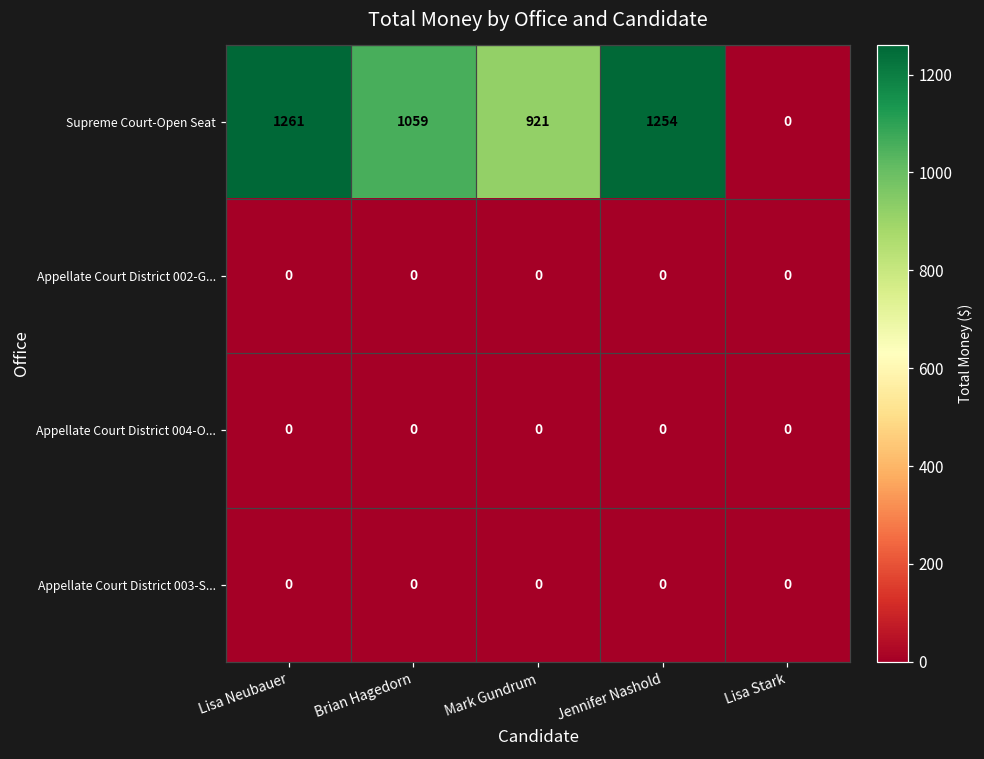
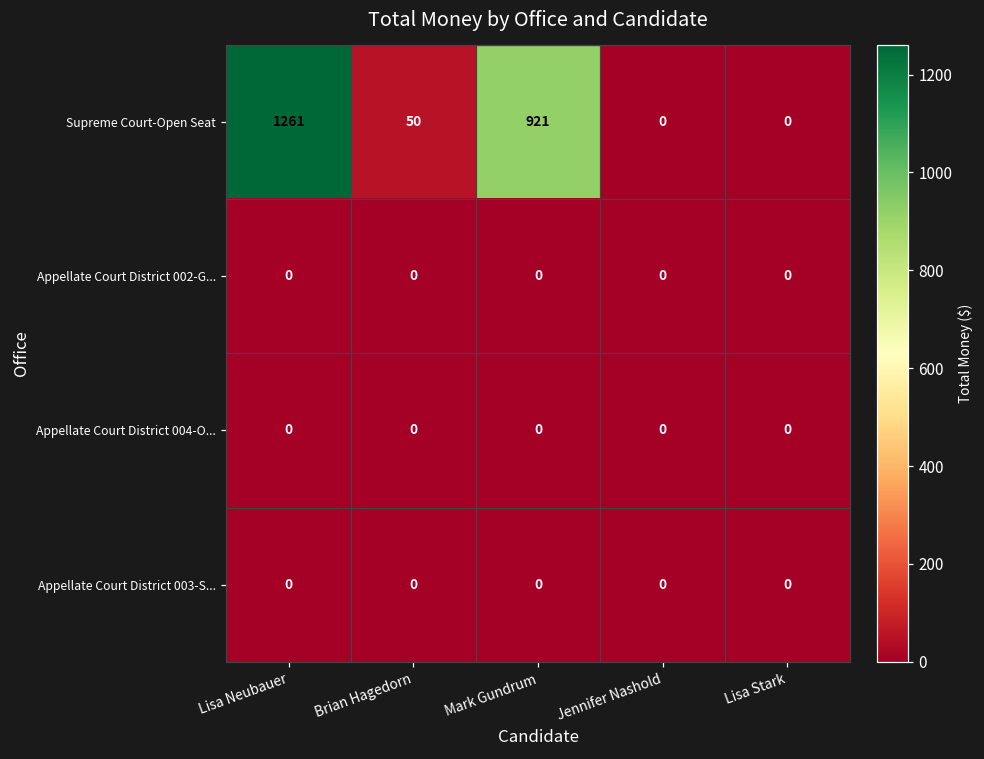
  {
    "Supreme Court-Open Seat": {
      "Lisa Neubauer": 1261,
-     "Brian Hagedorn": 1059,
+     "Brian Hagedorn": 50,
      "Mark Gundrum": 921,
-     "Jennifer Nashold": 1254,
+     "Jennifer Nashold": 0,
      "Lisa Stark": 0
    },
    "Appellate Court District 002-G...": {
      "Lisa Neubauer": 0,
      "Brian Hagedorn": 0,
      "Mark Gundrum": 0,
      "Jennifer Nashold": 0,
      "Lisa Stark": 0
    },
    "Appellate Court District 004-O...": {
      "Lisa Neubauer": 0,
      "Brian Hagedorn": 0,
      "Mark Gundrum": 0,
      "Jennifer Nashold": 0,
      "Lisa Stark": 0
    },
    "Appellate Court District 003-S...": {
      "Lisa Neubauer": 0,
      "Brian Hagedorn": 0,
      "Mark Gundrum": 0,
      "Jennifer Nashold": 0,
      "Lisa Stark": 0
    }
  }
